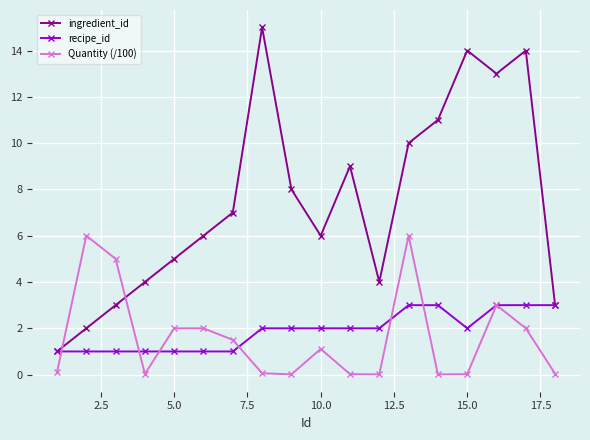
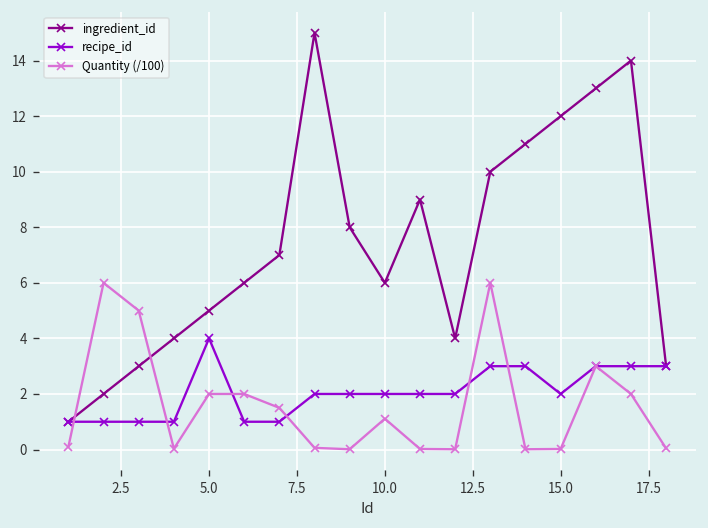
  {
    "ingredient_id": {
      "5.0": 5,
      "10.0": 6,
-     "15.0": 14
+     "15.0": 12
    },
    "recipe_id": {
-     "5.0": 1,
+     "5.0": 4,
      "10.0": 2,
      "15.0": 2
    },
    "Quantity (/100)": {
      "5.0": 2,
      "10.0": 1.1,
      "15.0": 0
    }
  }
